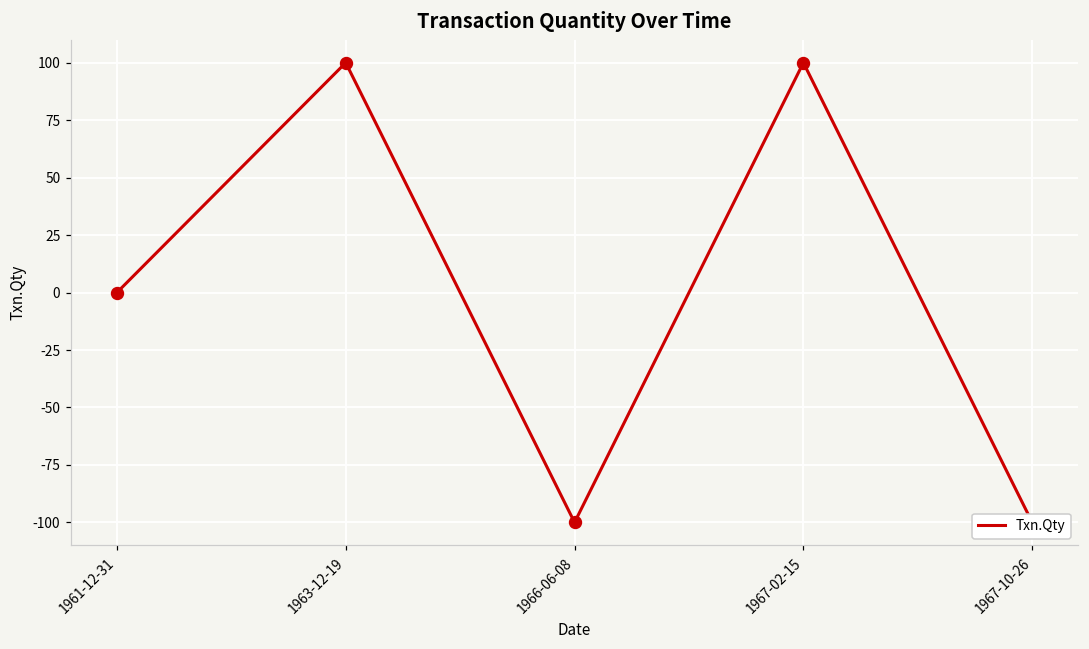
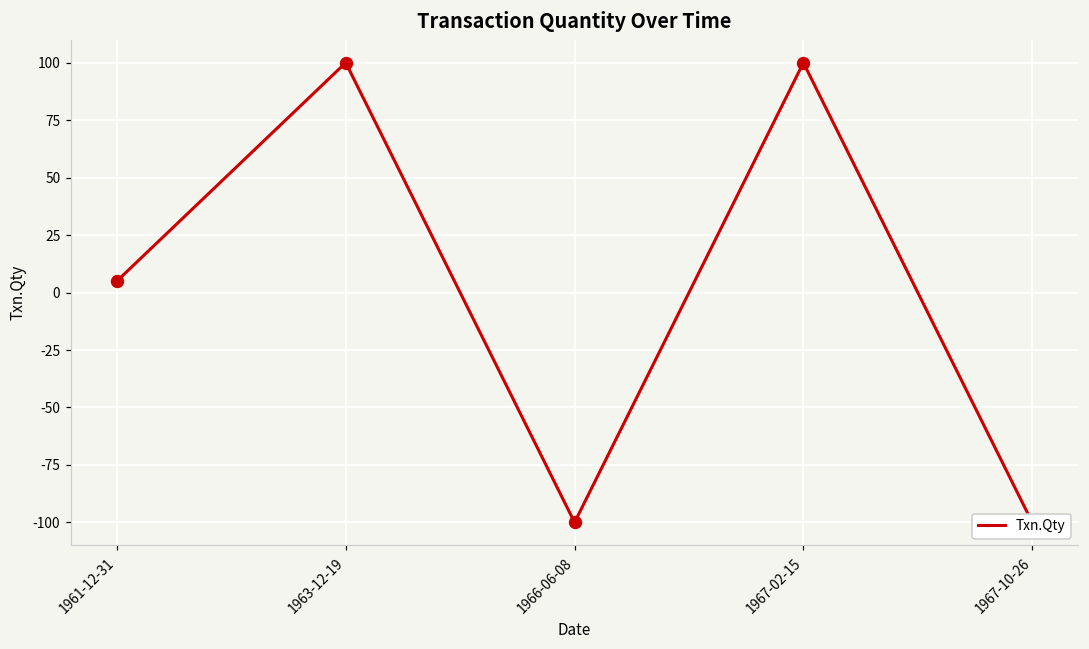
  {
-   "1961-12-31": 0,
+   "1961-12-31": 5,
    "1963-12-19": 100,
    "1966-06-08": -100,
    "1967-02-15": 100
  }
